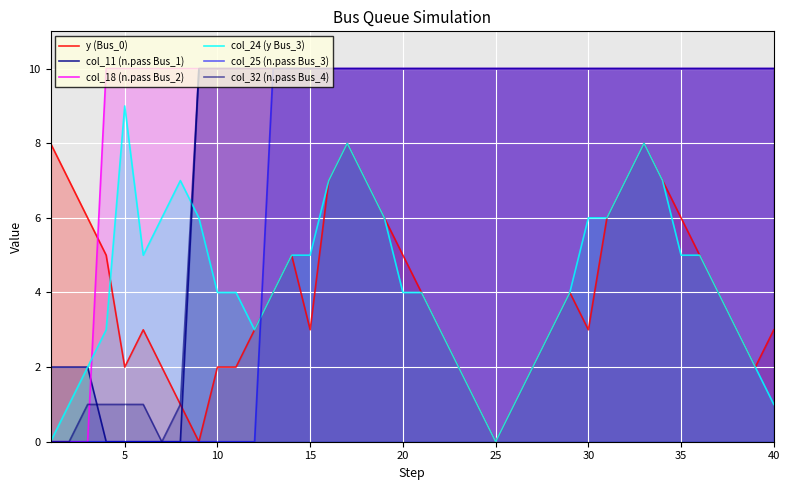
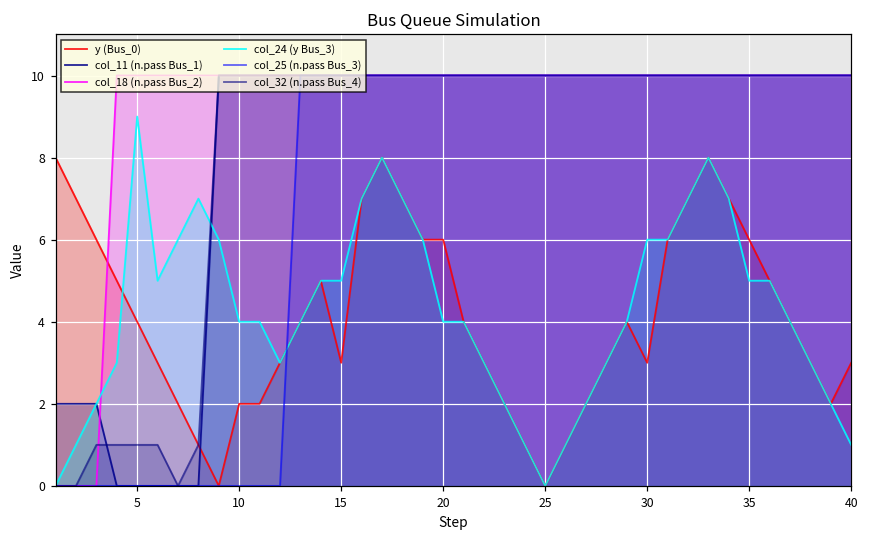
  {
    "y (Bus_0)": {
-     "5": 2,
+     "5": 4,
      "10": 2,
      "15": 3,
-     "20": 5,
+     "20": 6,
      "30": 3,
      "35": 6,
      "40": 3
    },
    "col_24 (y Bus_3)": {
      "5": 9,
      "10": 4,
      "15": 5,
      "20": 4,
      "30": 6,
      "35": 5,
      "40": 1
    },
    "col_25 (n.pass Bus_3)": {
      "10": 0
    }
  }
